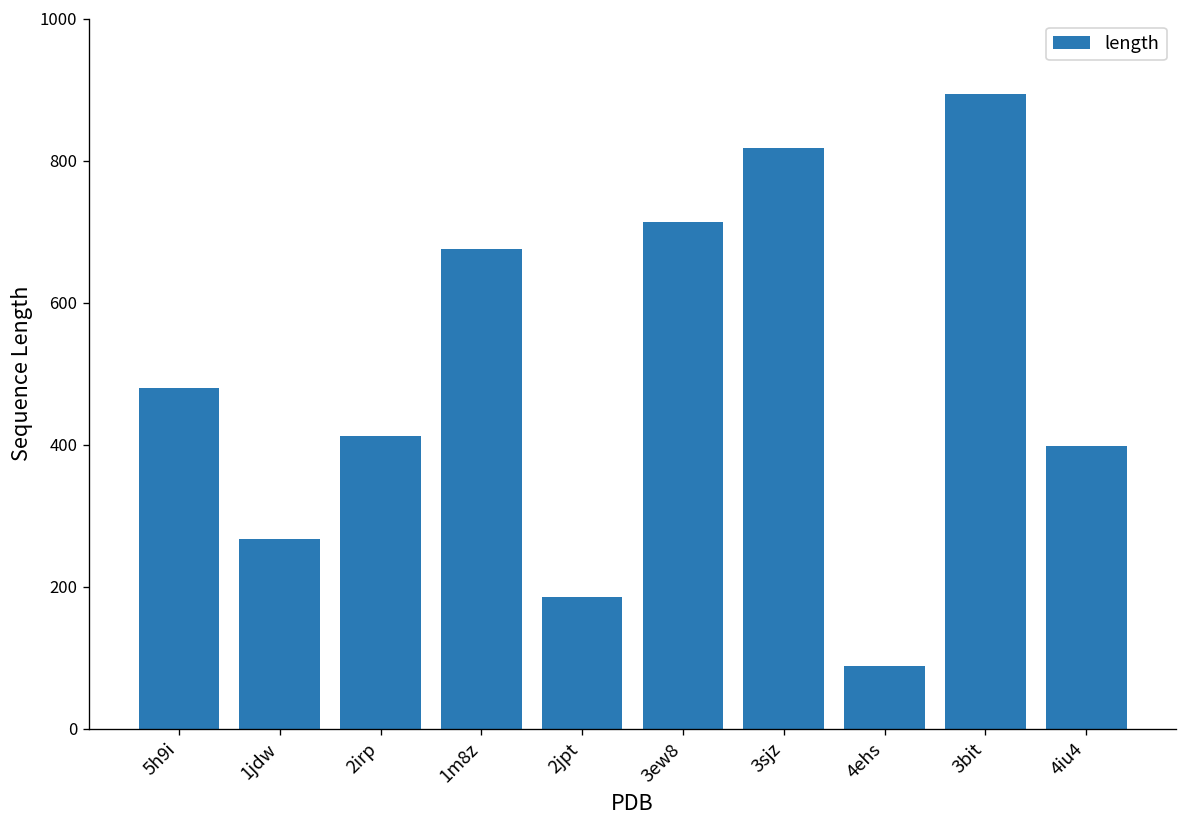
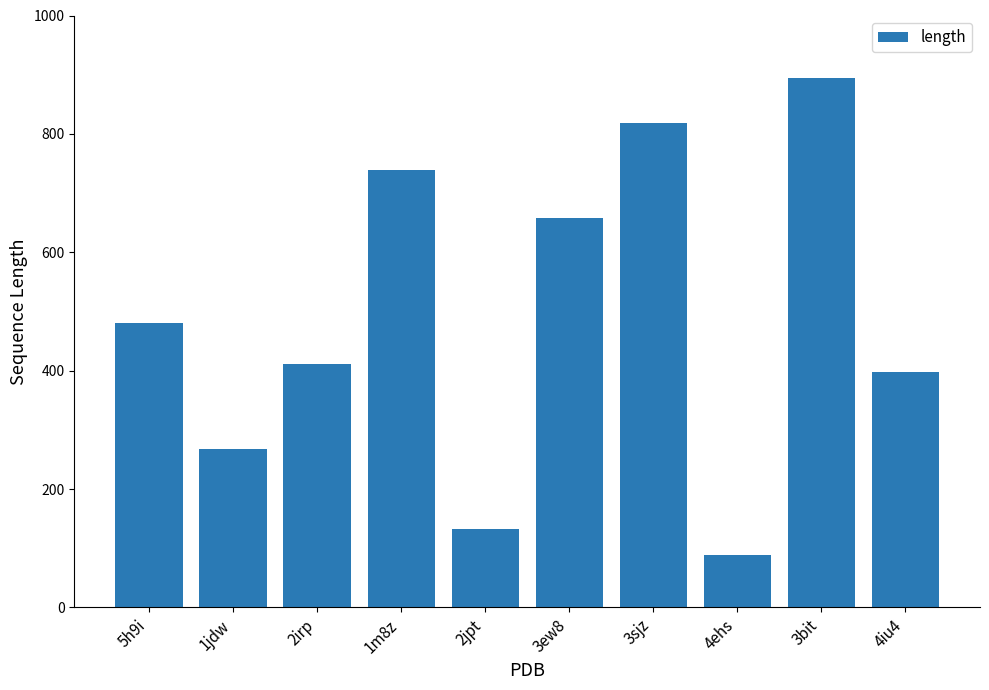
  {
    "5h9i": 480,
    "1jdw": 270,
    "2irp": 410,
-   "1m8z": 680,
-   "2jpt": 190,
-   "3ew8": 710,
+   "1m8z": 740,
+   "2jpt": 130,
+   "3ew8": 660,
    "3sjz": 820,
    "4ehs": 90,
    "3bit": 890,
    "4iu4": 400
  }
